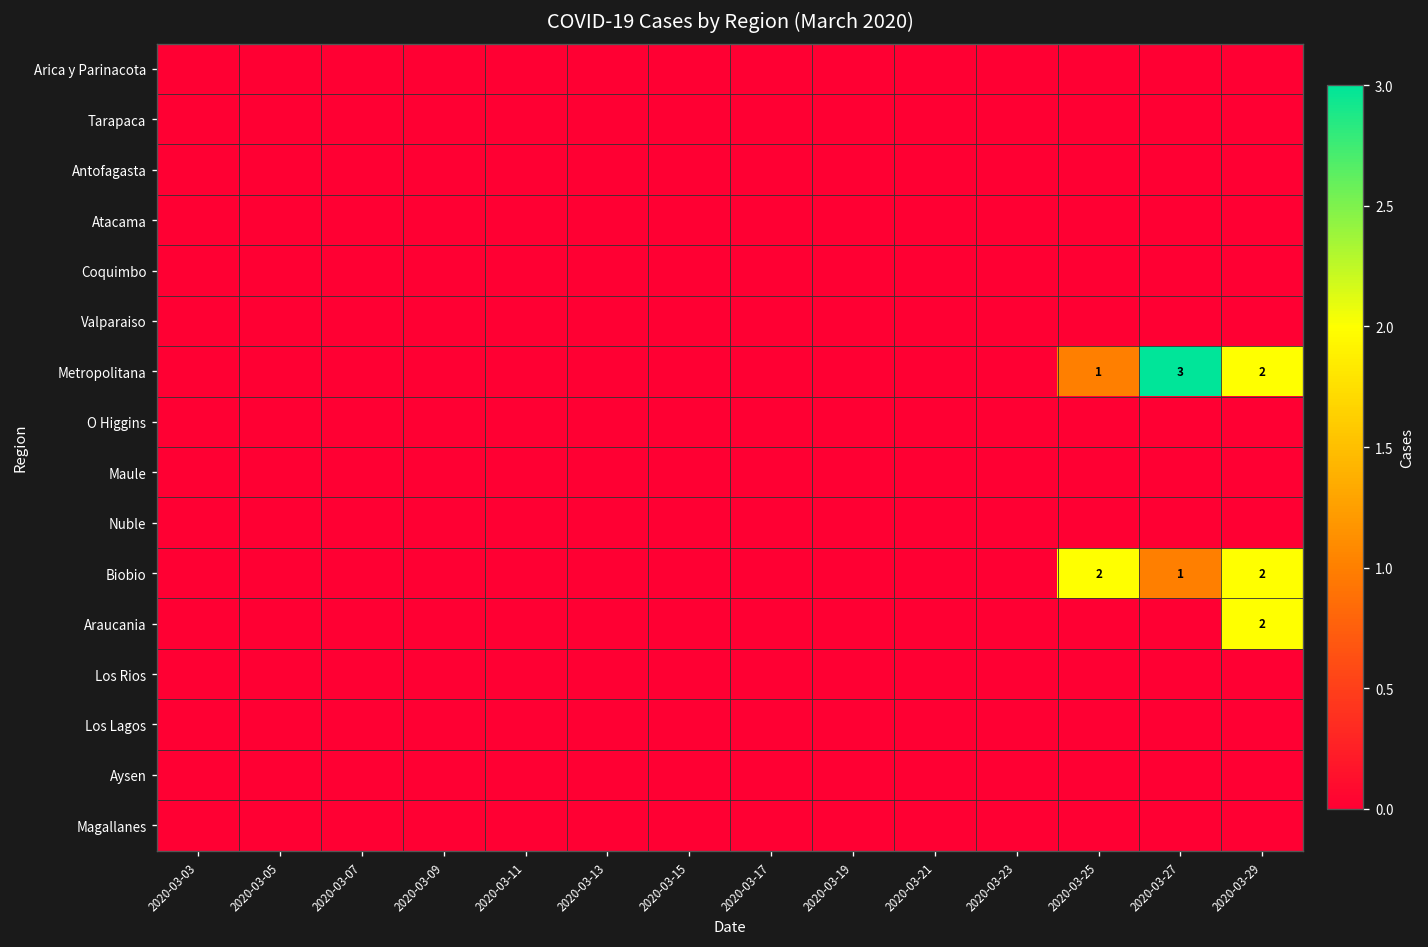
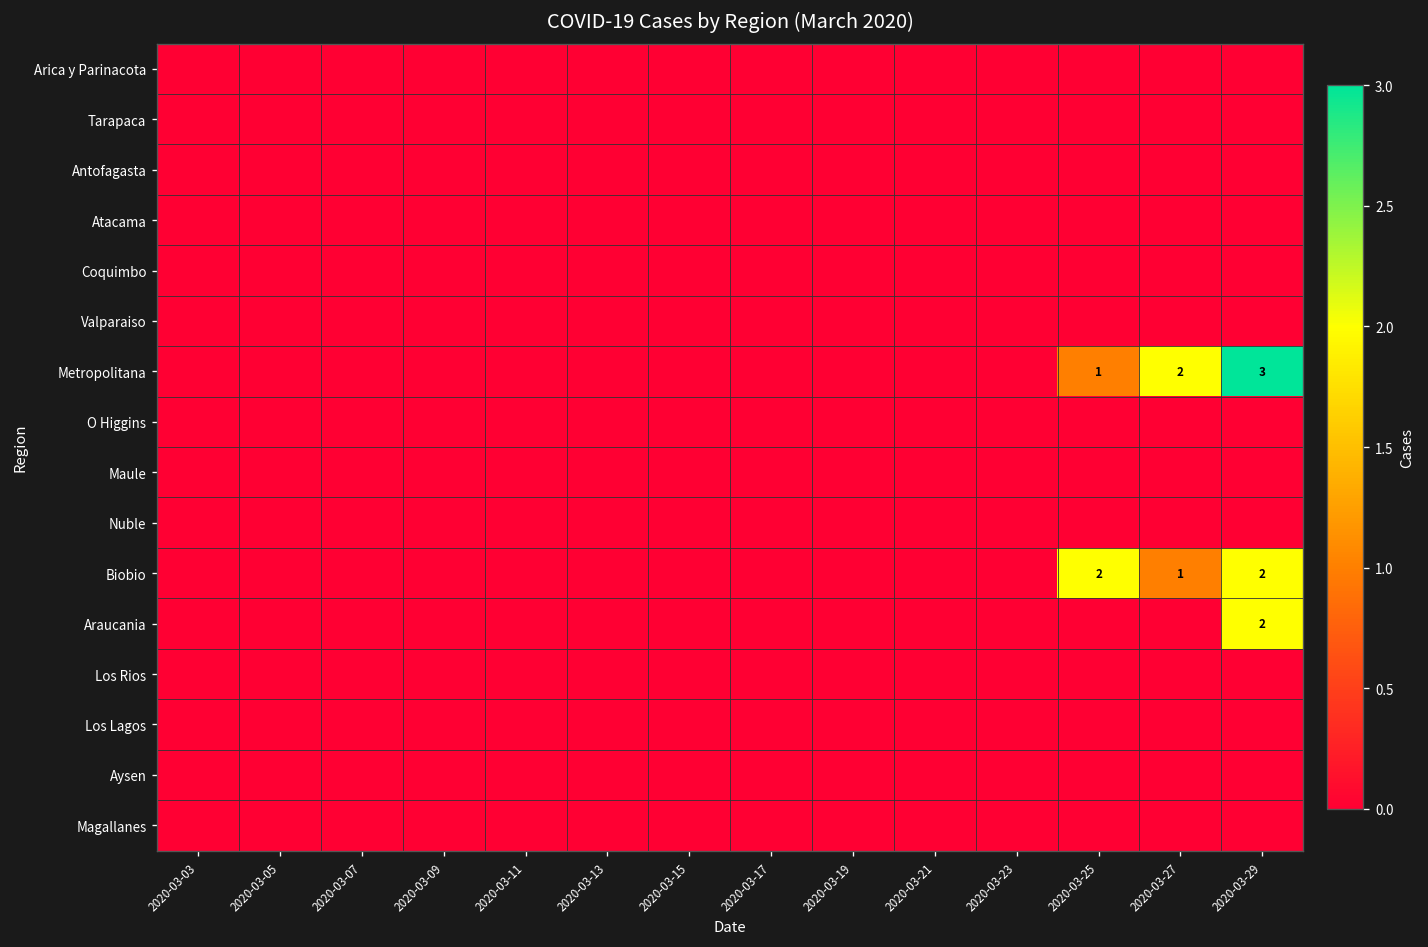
  {
    "Metropolitana": {
      "2020-03-25": 1,
-     "2020-03-27": 3,
-     "2020-03-29": 2
+     "2020-03-27": 2,
+     "2020-03-29": 3
    },
    "Biobio": {
      "2020-03-25": 2,
      "2020-03-27": 1,
      "2020-03-29": 2
    },
    "Araucania": {
      "2020-03-29": 2
    }
  }
